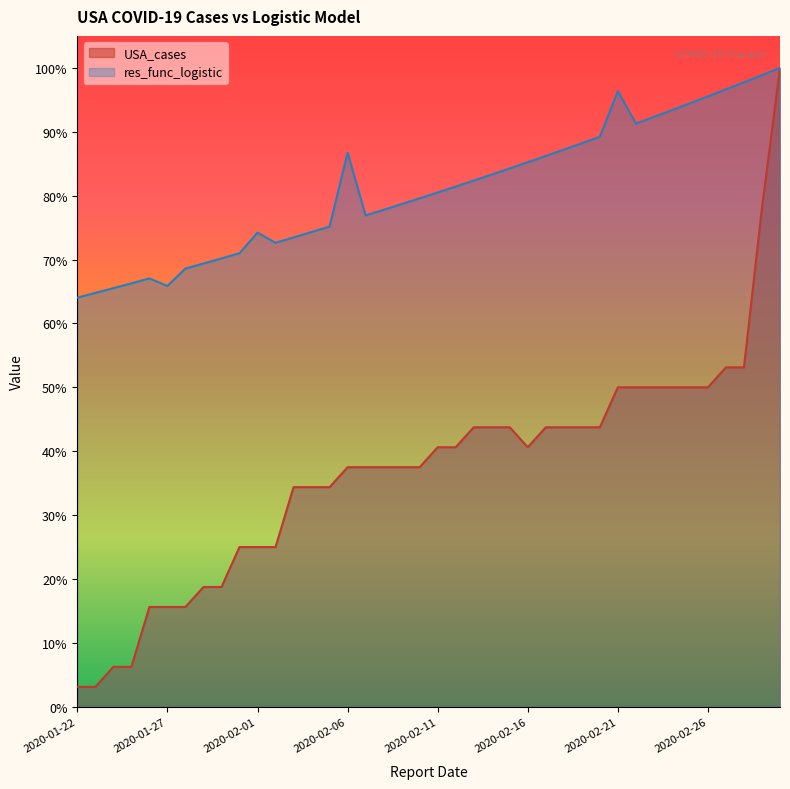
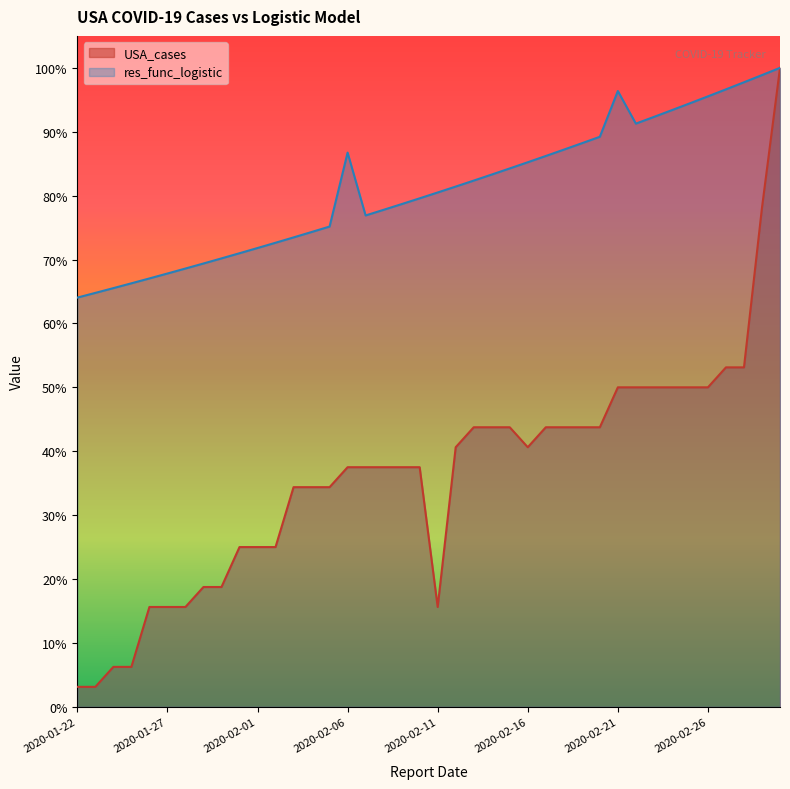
  {
    "USA_cases": {
      "2020-01-22": "3%",
      "2020-01-27": "16%",
      "2020-02-01": "25%",
      "2020-02-06": "38%",
-     "2020-02-11": "41%",
+     "2020-02-11": "16%",
      "2020-02-16": "41%",
      "2020-02-21": "50%",
      "2020-02-26": "50%"
    },
    "res_func_logistic": {
      "2020-01-22": "64%",
-     "2020-01-27": "66%",
-     "2020-02-01": "74%",
+     "2020-01-27": "68%",
+     "2020-02-01": "72%",
      "2020-02-06": "87%",
      "2020-02-11": "80%",
      "2020-02-16": "85%",
      "2020-02-21": "96%",
      "2020-02-26": "96%"
    }
  }
